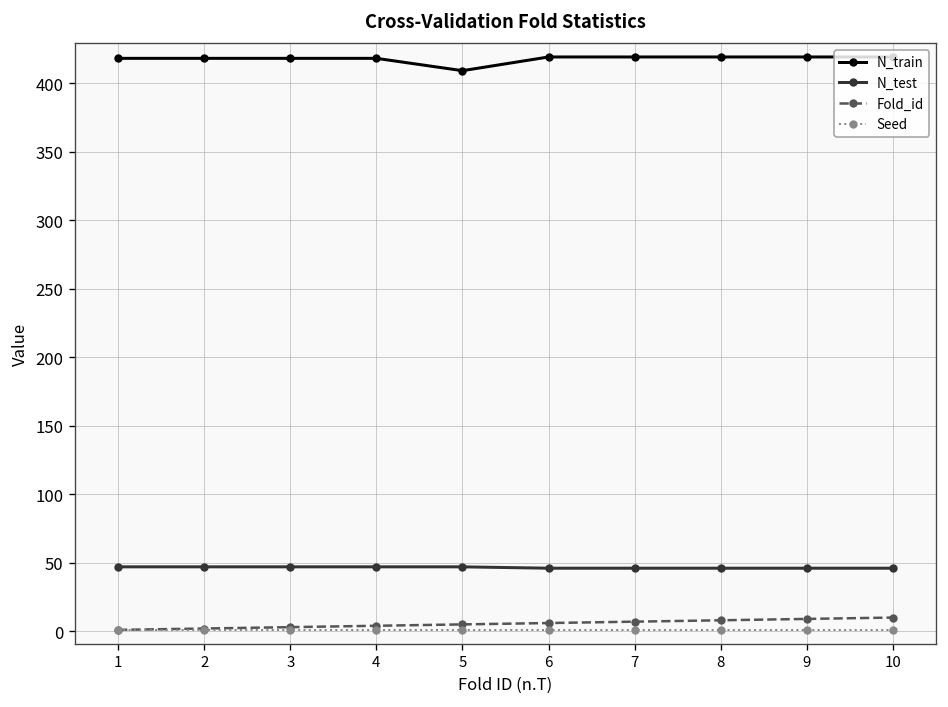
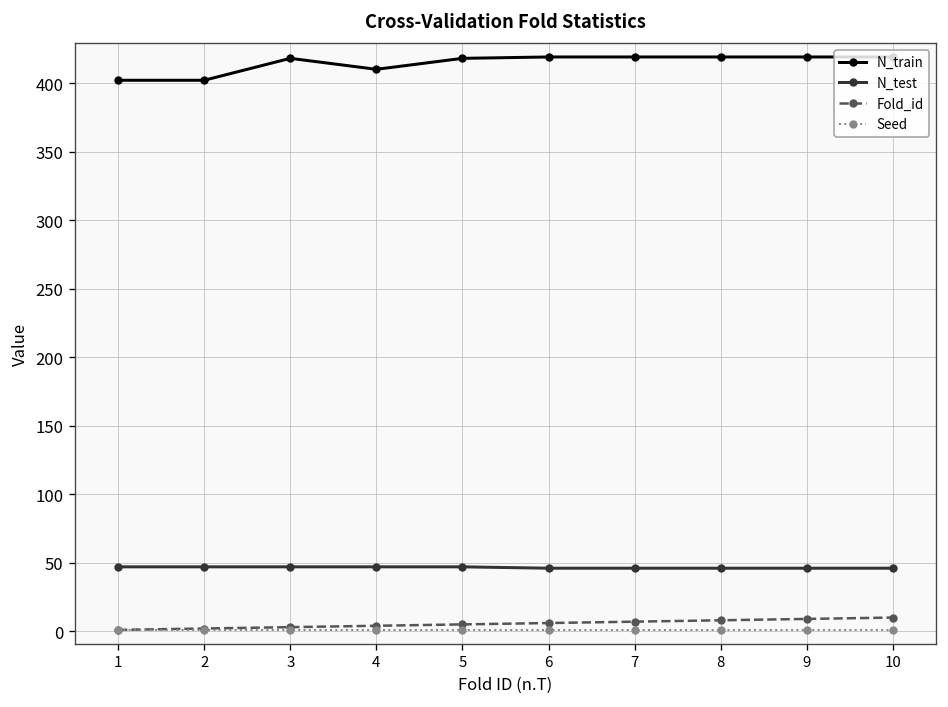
  {
    "N_train": {
-     "1": 418,
-     "2": 418,
+     "1": 402,
+     "2": 402,
      "3": 418,
-     "4": 418,
-     "5": 409,
+     "4": 410,
+     "5": 418,
      "6": 419,
      "7": 419,
      "8": 419,
      "9": 419
    },
    "Seed": {
      "4": 1,
      "5": 1,
      "6": 1,
      "7": 1,
      "8": 1,
      "9": 1,
      "10": 1
    }
  }
